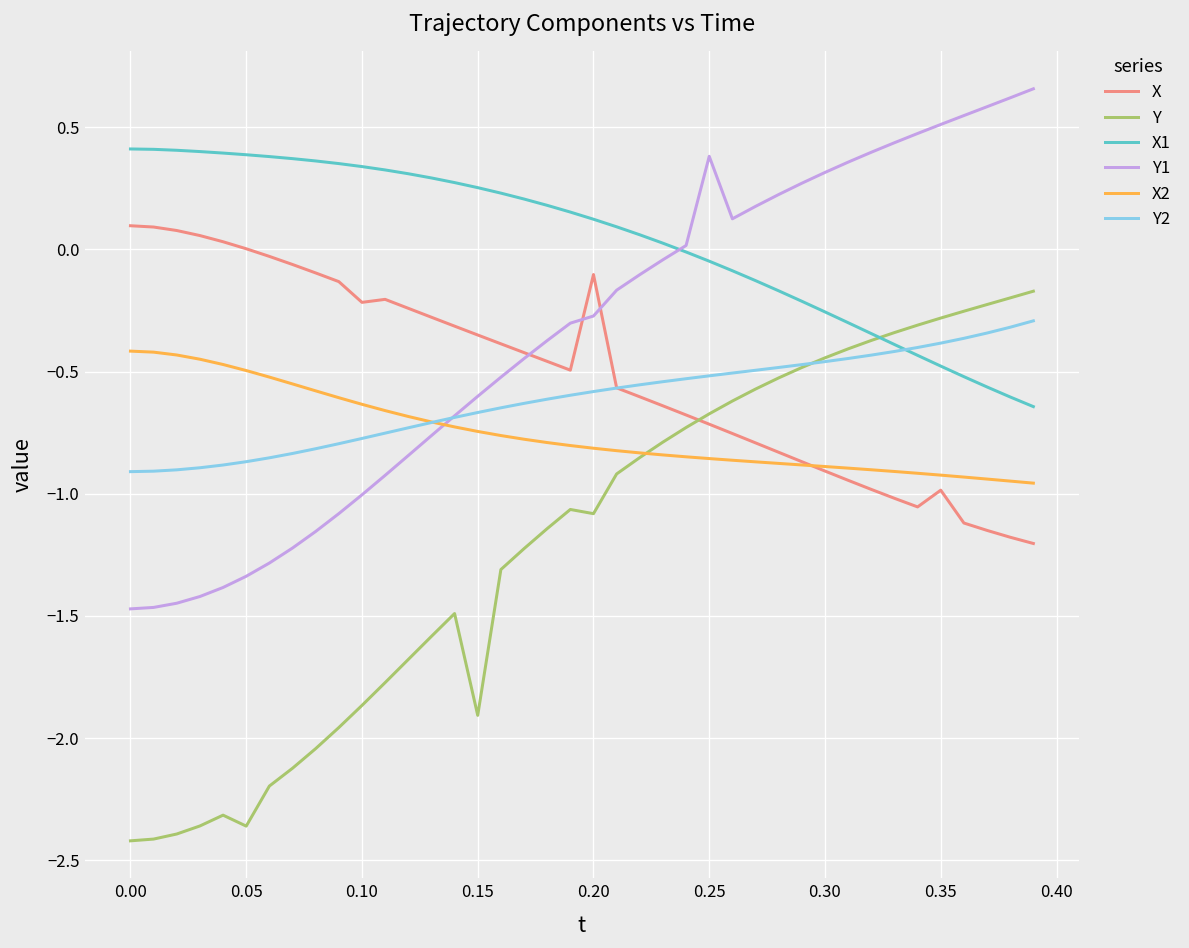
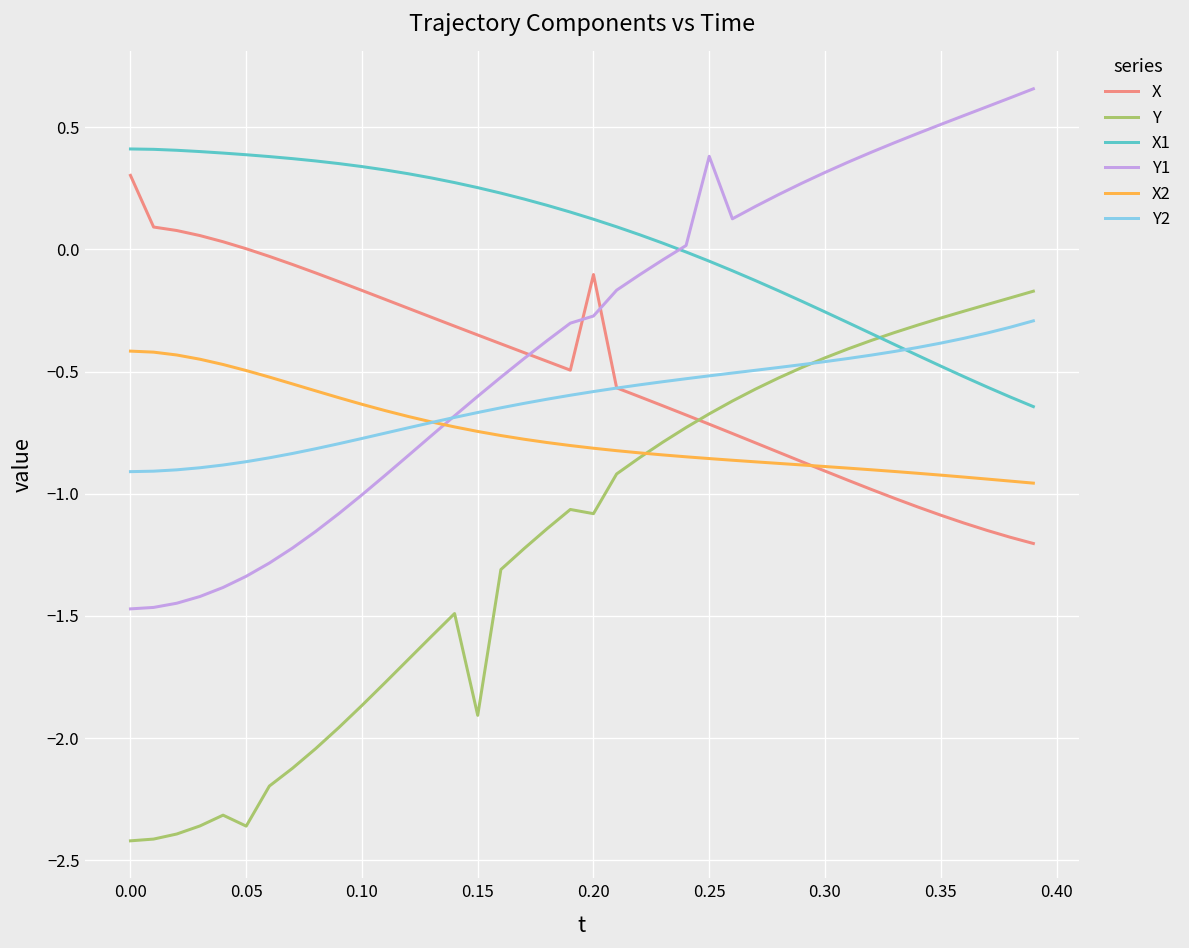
  {
    "X": {
-     "0.00": 0.10,
+     "0.00": 0.30,
      "0.05": 0.00,
-     "0.10": -0.22,
+     "0.10": -0.17,
      "0.15": -0.35,
      "0.20": -0.10,
      "0.25": -0.72,
      "0.30": -0.91,
-     "0.35": -0.99
+     "0.35": -1.09
    },
    "Y": {
      "0.00": -2.42,
      "0.05": -2.36,
      "0.10": -1.87,
      "0.15": -1.91,
      "0.20": -1.08,
      "0.25": -0.67,
      "0.30": -0.44,
      "0.35": -0.28
    },
    "Y1": {
      "0.00": -1.47,
      "0.05": -1.34,
      "0.10": -1.00,
      "0.15": -0.60,
      "0.20": -0.27,
      "0.25": 0.38,
      "0.30": 0.32,
      "0.35": 0.51
    },
    "X2": {
      "0.00": -0.42,
      "0.05": -0.50,
      "0.10": -0.63,
      "0.15": -0.74,
      "0.20": -0.81,
      "0.25": -0.86,
      "0.30": -0.89,
      "0.35": -0.92
    }
  }
